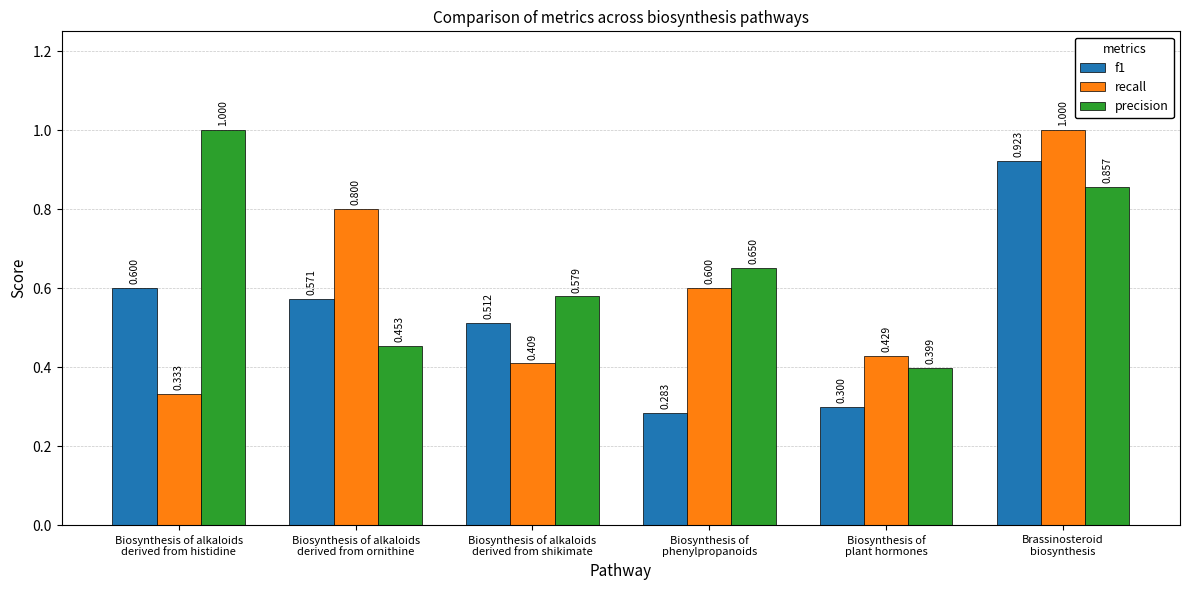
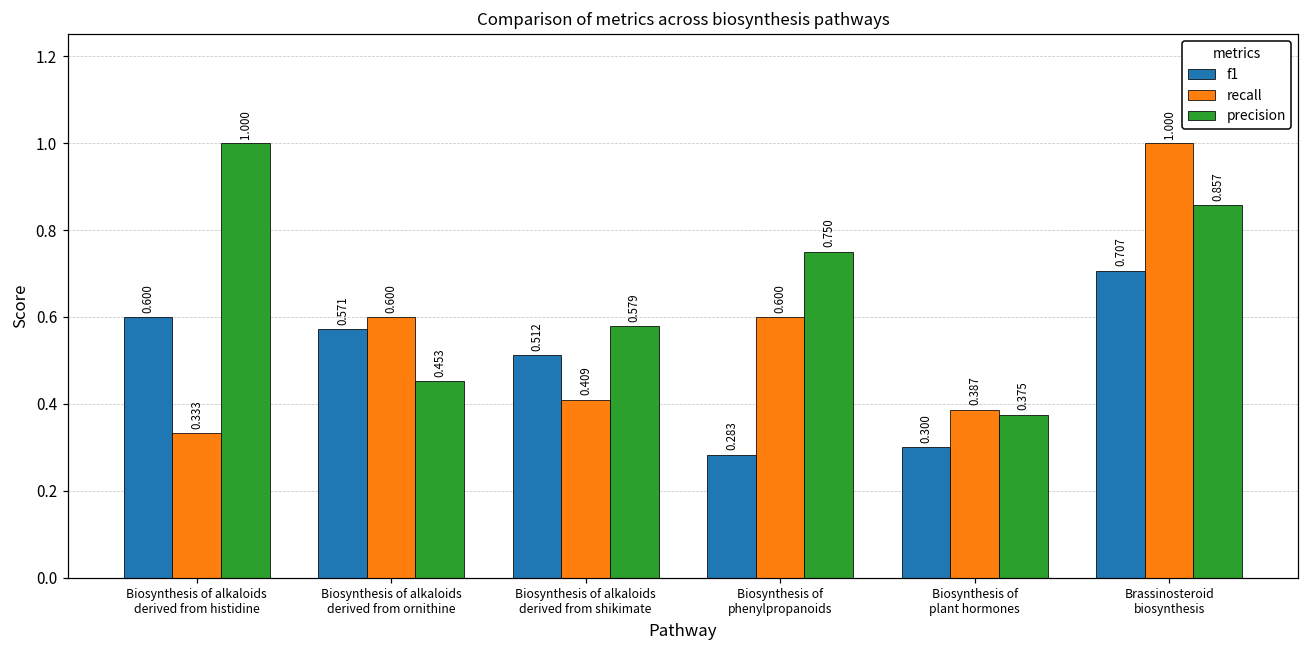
  {
    "f1": {
      "Biosynthesis of alkaloids derived from histidine": 0.600,
      "Biosynthesis of alkaloids derived from ornithine": 0.571,
      "Biosynthesis of alkaloids derived from shikimate": 0.512,
      "Biosynthesis of phenylpropanoids": 0.283,
      "Biosynthesis of plant hormones": 0.300,
-     "Brassinosteroid biosynthesis": 0.923
+     "Brassinosteroid biosynthesis": 0.707
    },
    "recall": {
      "Biosynthesis of alkaloids derived from histidine": 0.333,
-     "Biosynthesis of alkaloids derived from ornithine": 0.800,
+     "Biosynthesis of alkaloids derived from ornithine": 0.600,
      "Biosynthesis of alkaloids derived from shikimate": 0.409,
      "Biosynthesis of phenylpropanoids": 0.600,
-     "Biosynthesis of plant hormones": 0.429,
+     "Biosynthesis of plant hormones": 0.387,
      "Brassinosteroid biosynthesis": 1.000
    },
    "precision": {
      "Biosynthesis of alkaloids derived from histidine": 1.000,
      "Biosynthesis of alkaloids derived from ornithine": 0.453,
      "Biosynthesis of alkaloids derived from shikimate": 0.579,
-     "Biosynthesis of phenylpropanoids": 0.650,
-     "Biosynthesis of plant hormones": 0.399,
+     "Biosynthesis of phenylpropanoids": 0.750,
+     "Biosynthesis of plant hormones": 0.375,
      "Brassinosteroid biosynthesis": 0.857
    }
  }
